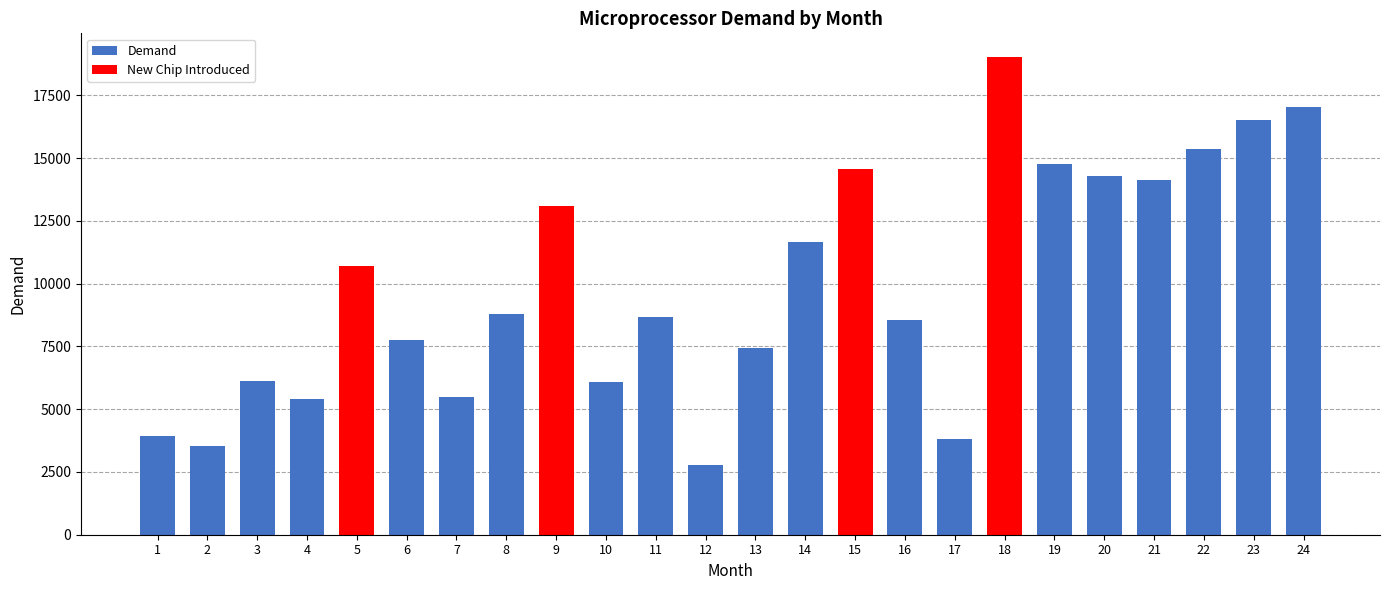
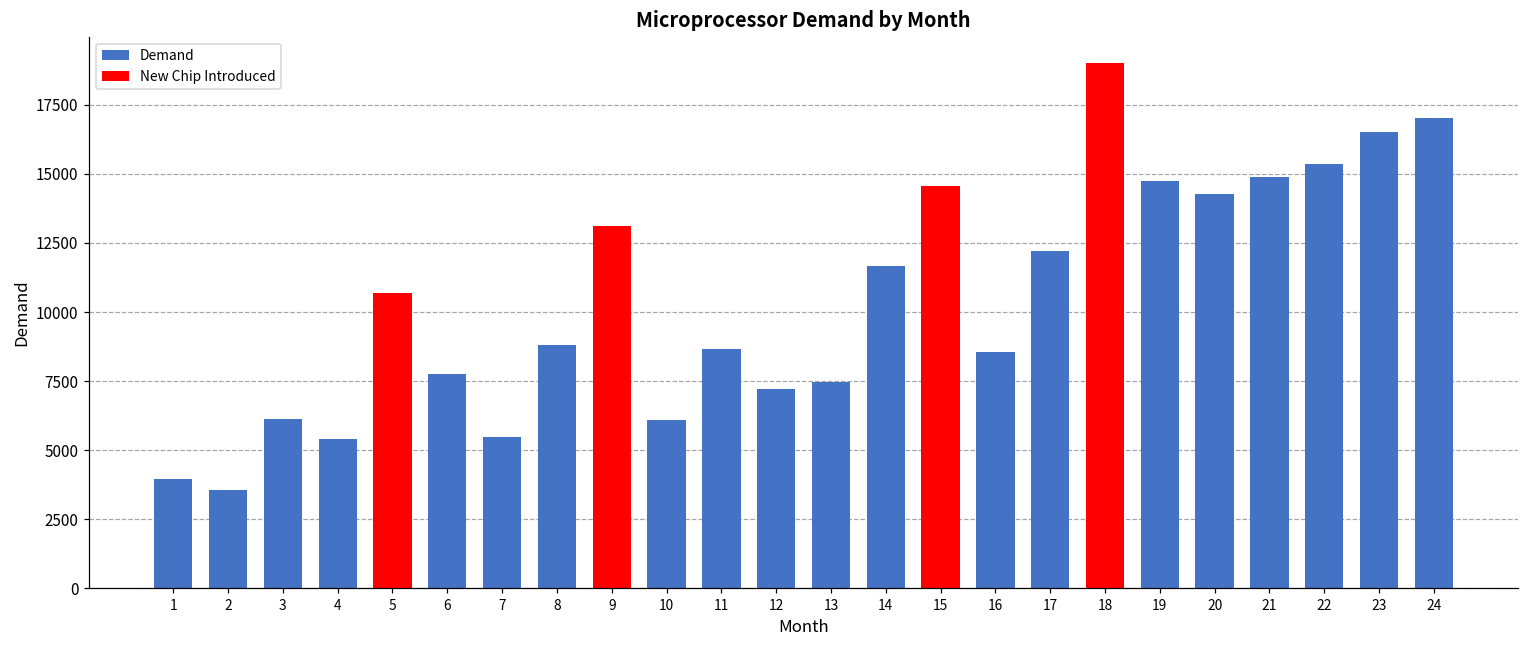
  {
    "1": 3900,
    "2": 3500,
    "3": 6100,
    "4": 5400,
    "5": 10700,
    "6": 7800,
    "7": 5500,
    "8": 8800,
    "9": 13100,
    "10": 6100,
    "11": 8700,
-   "12": 2800,
+   "12": 7200,
    "13": 7500,
    "14": 11700,
    "15": 14600,
    "16": 8600,
-   "17": 3800,
+   "17": 12200,
    "18": 19000,
    "19": 14800,
    "20": 14300,
-   "21": 14100,
+   "21": 14900,
    "22": 15400,
    "23": 16500,
    "24": 17000
  }
